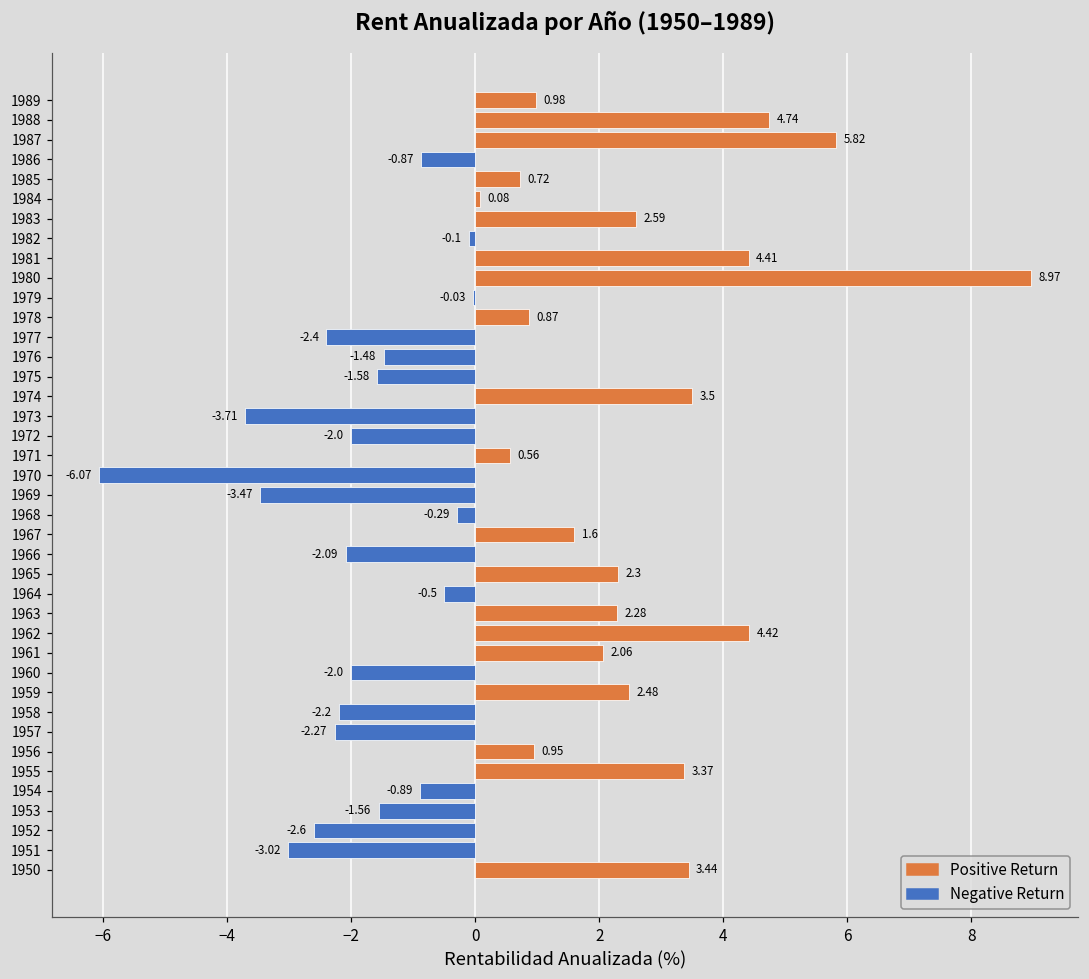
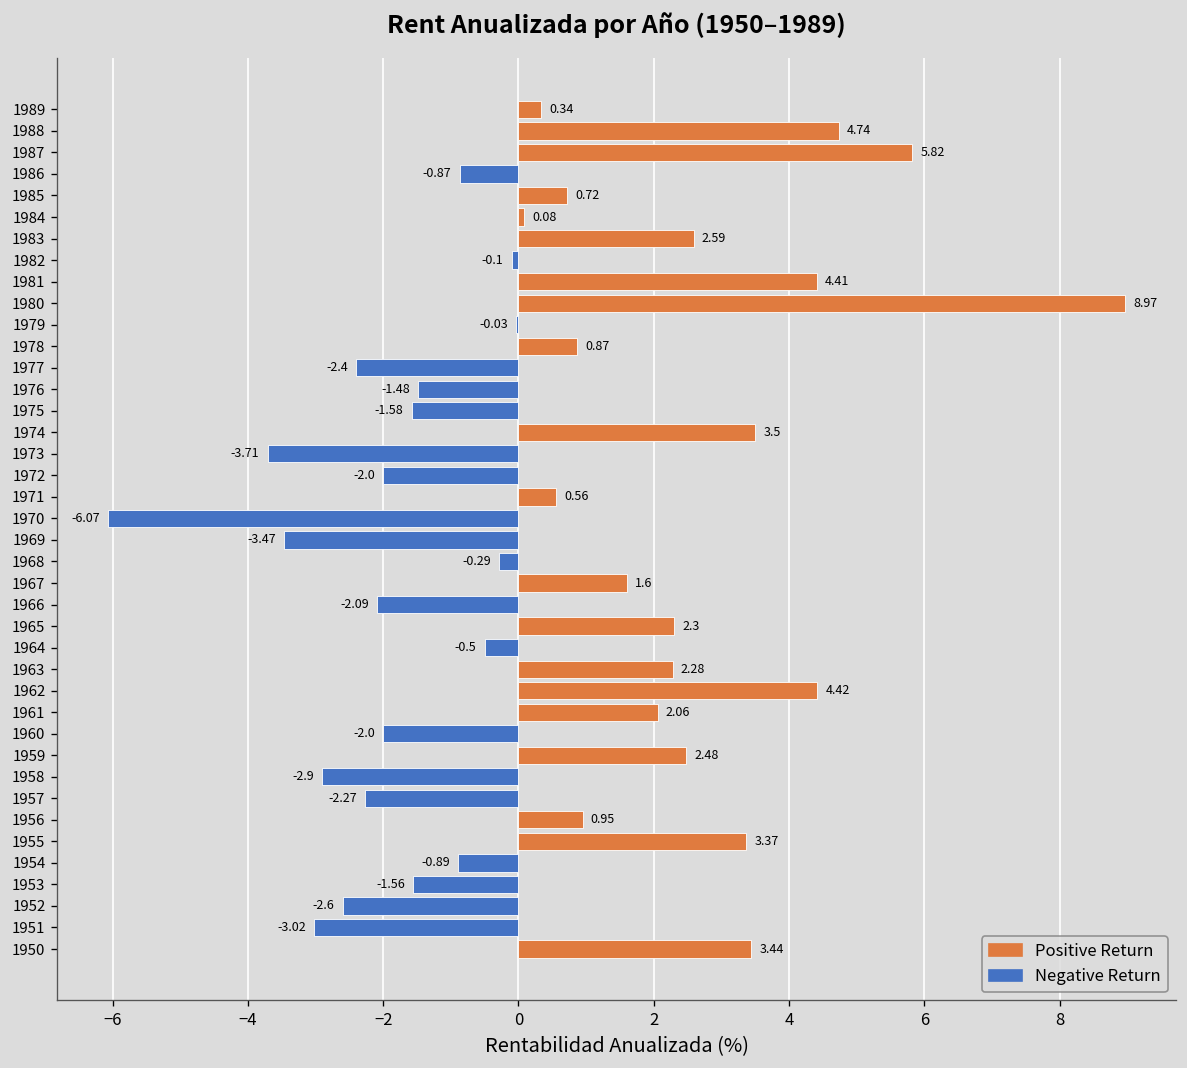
  {
-   "1989": 0.98,
+   "1989": 0.34,
    "1988": 4.74,
    "1987": 5.82,
    "1986": -0.87,
    "1985": 0.72,
    "1984": 0.08,
    "1983": 2.59,
    "1982": -0.1,
    "1981": 4.41,
    "1980": 8.97,
    "1979": -0.03,
    "1978": 0.87,
    "1977": -2.4,
    "1976": -1.48,
    "1975": -1.58,
    "1974": 3.5,
    "1973": -3.71,
    "1972": -2.0,
    "1971": 0.56,
    "1970": -6.07,
    "1969": -3.47,
    "1968": -0.29,
    "1967": 1.6,
    "1966": -2.09,
    "1965": 2.3,
    "1964": -0.5,
    "1963": 2.28,
    "1962": 4.42,
    "1961": 2.06,
    "1960": -2.0,
    "1959": 2.48,
-   "1958": -2.2,
+   "1958": -2.9,
    "1957": -2.27,
    "1956": 0.95,
    "1955": 3.37,
    "1954": -0.89,
    "1953": -1.56,
    "1952": -2.6,
    "1951": -3.02,
    "1950": 3.44
  }
